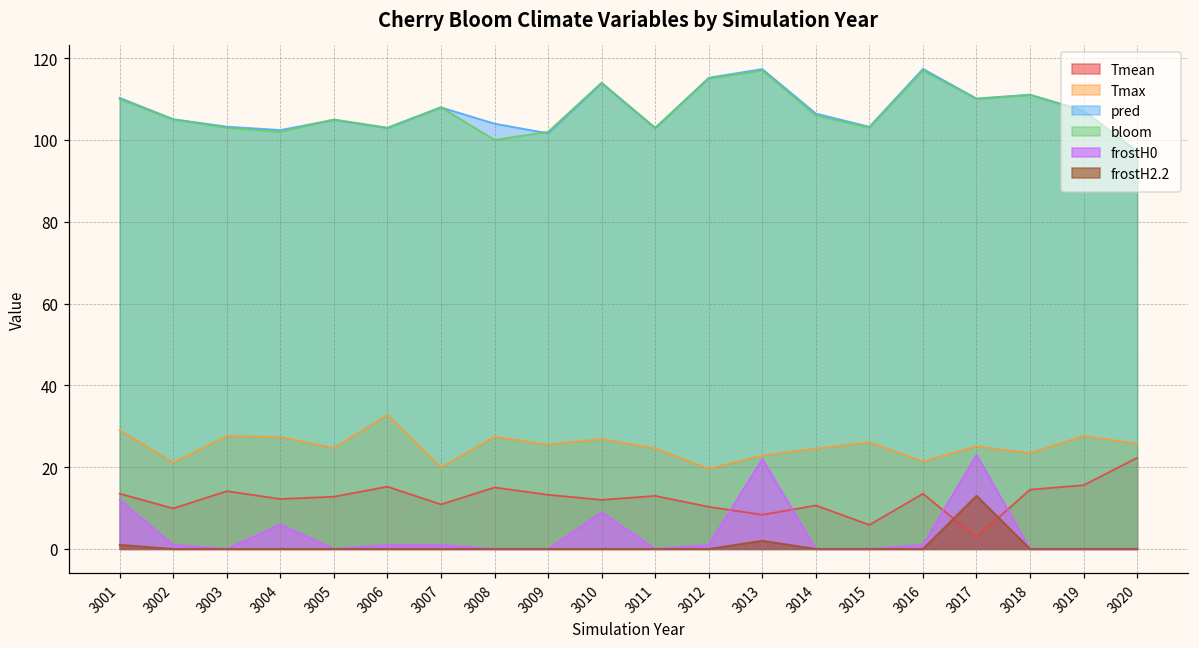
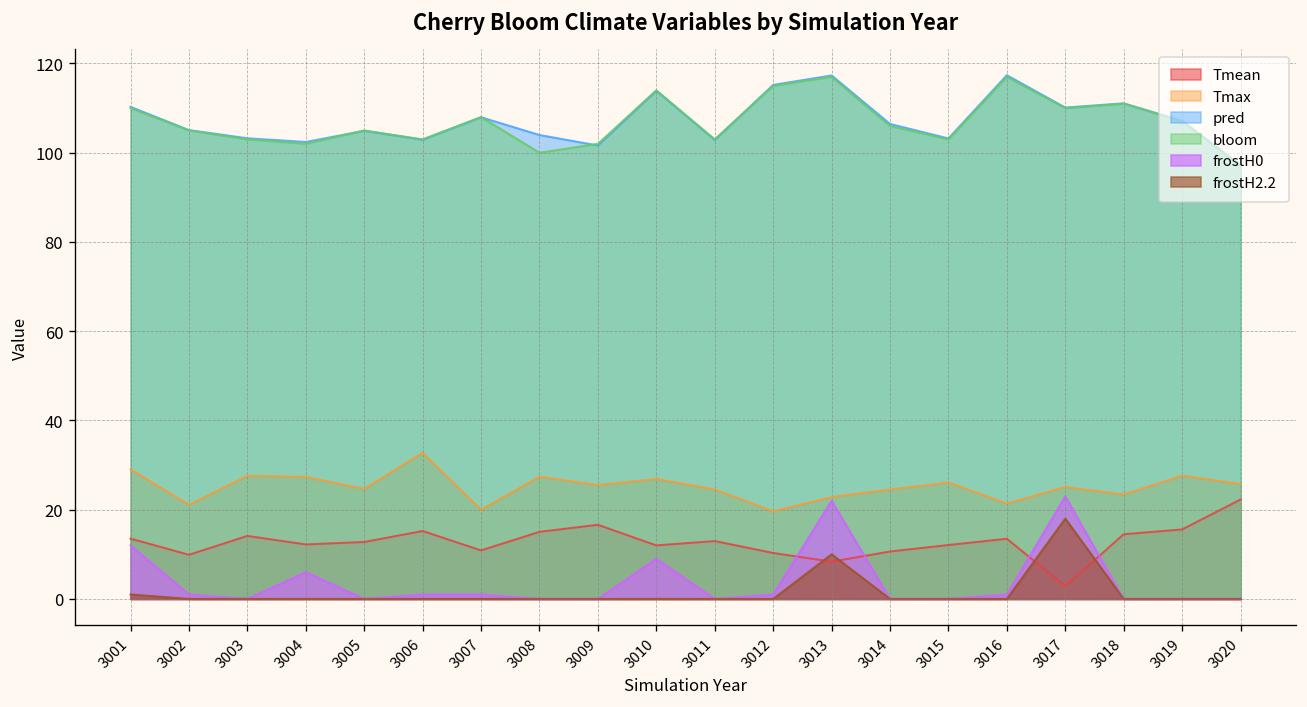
  {
    "Tmean": {
      "3001": 14,
      "3002": 10,
      "3003": 14,
      "3004": 12,
      "3005": 13,
      "3006": 15,
      "3007": 11,
      "3008": 15,
-     "3009": 13,
+     "3009": 17,
      "3010": 12,
      "3011": 13,
      "3012": 10,
      "3013": 8,
      "3014": 11,
-     "3015": 6,
+     "3015": 12,
      "3016": 13,
      "3017": 3,
      "3018": 14,
      "3019": 16,
      "3020": 22
    },
    "Tmax": {
      "3001": 29,
      "3002": 21,
      "3003": 28,
      "3004": 27,
      "3005": 25,
      "3006": 33,
      "3007": 20,
      "3008": 27,
      "3009": 26,
      "3010": 27,
      "3011": 25,
      "3012": 20,
      "3013": 23,
      "3014": 25,
      "3015": 26,
      "3016": 21,
      "3017": 25,
      "3018": 23,
      "3019": 28,
      "3020": 26
    },
    "pred": {
      "3008": 104
    },
    "bloom": {
      "3008": 100
    },
    "frostH0": {
      "3001": 12,
      "3002": 1,
      "3004": 6,
      "3006": 1,
      "3007": 1,
      "3010": 9,
      "3012": 1,
      "3013": 22,
      "3016": 1,
      "3017": 23
    },
    "frostH2.2": {
      "3001": 1,
      "3002": 0,
      "3004": 0,
      "3006": 0,
      "3007": 0,
      "3010": 0,
      "3012": 0,
-     "3013": 2,
+     "3013": 10,
      "3016": 0,
-     "3017": 13
+     "3017": 18
    }
  }
